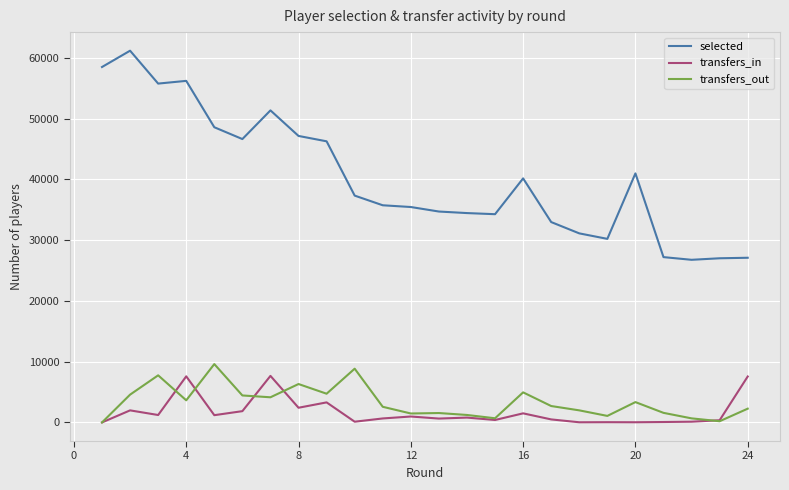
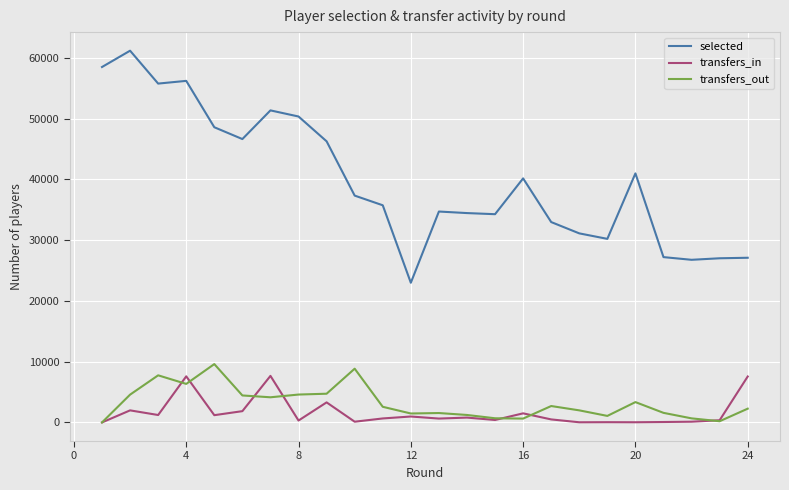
  {
    "selected": {
      "4": 56000,
-     "8": 47000,
-     "12": 35000,
+     "8": 50000,
+     "12": 23000,
      "16": 40000,
      "20": 41000,
      "24": 27000
    },
    "transfers_in": {
      "4": 8000,
-     "8": 2000,
+     "8": 0,
      "12": 1000,
      "16": 1000,
      "20": 0,
      "24": 8000
    },
    "transfers_out": {
-     "4": 4000,
-     "8": 6000,
+     "4": 6000,
+     "8": 5000,
      "12": 1000,
-     "16": 5000,
+     "16": 1000,
      "20": 3000,
      "24": 2000
    }
  }
